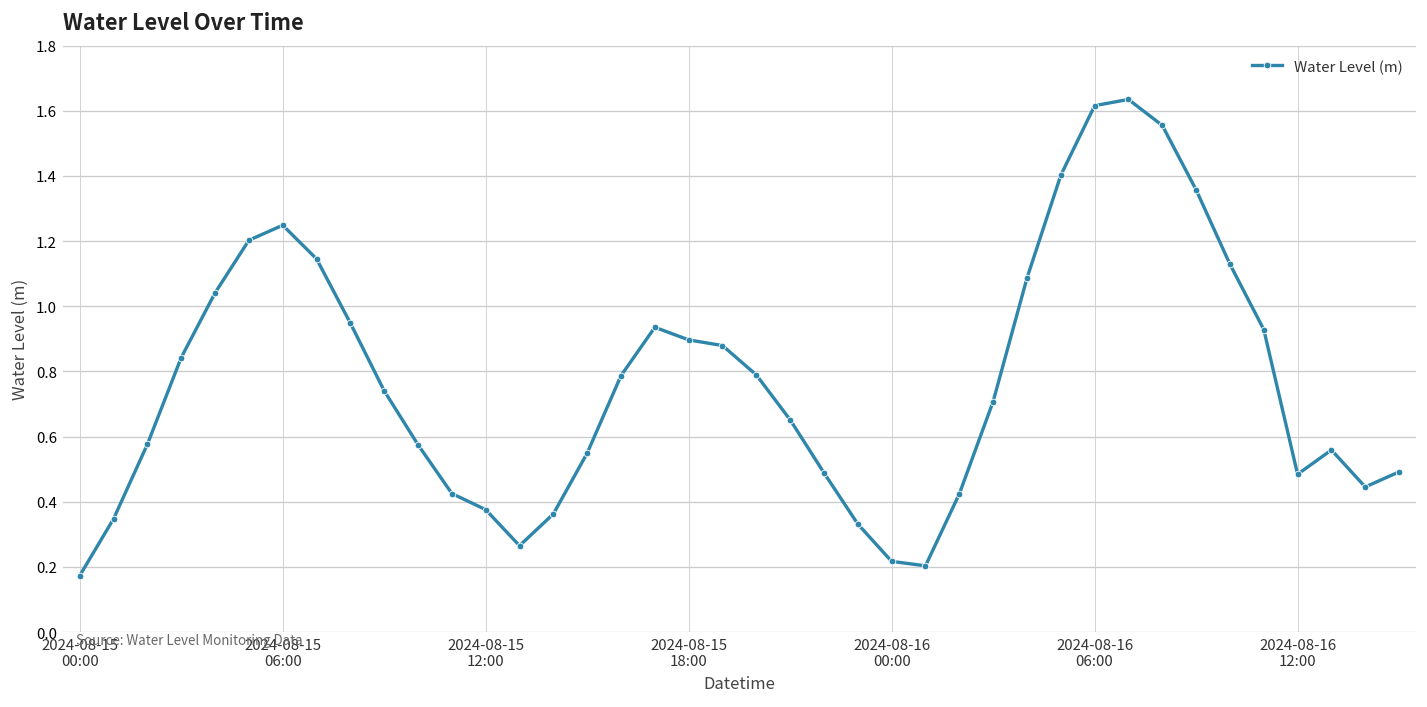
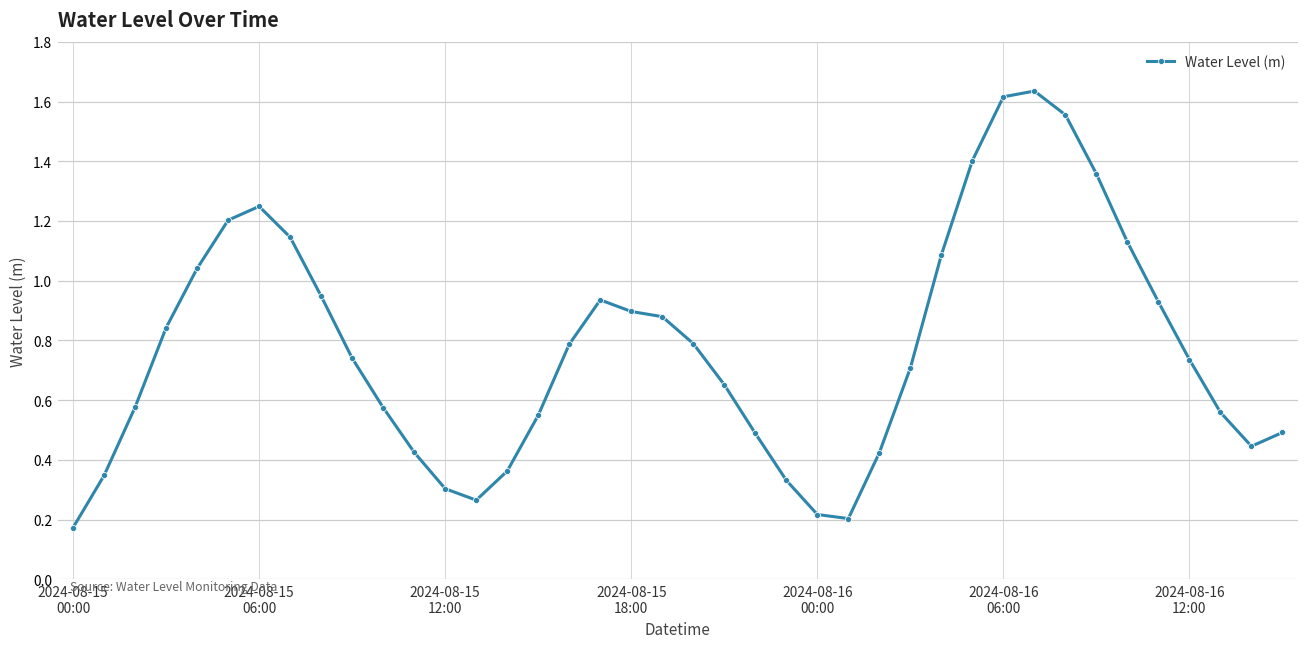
  {
    "2024-08-15 00:00": 0.17,
    "2024-08-15 06:00": 1.25,
-   "2024-08-15 12:00": 0.38,
+   "2024-08-15 12:00": 0.30,
    "2024-08-15 18:00": 0.90,
    "2024-08-16 00:00": 0.22,
    "2024-08-16 06:00": 1.62,
-   "2024-08-16 12:00": 0.48
+   "2024-08-16 12:00": 0.74
  }
